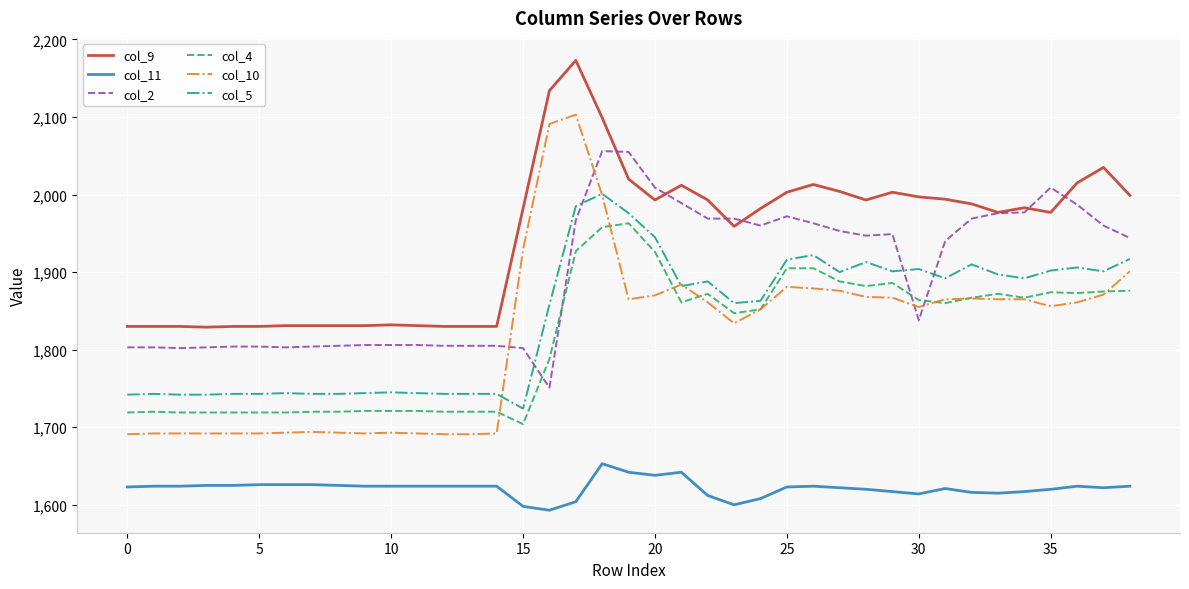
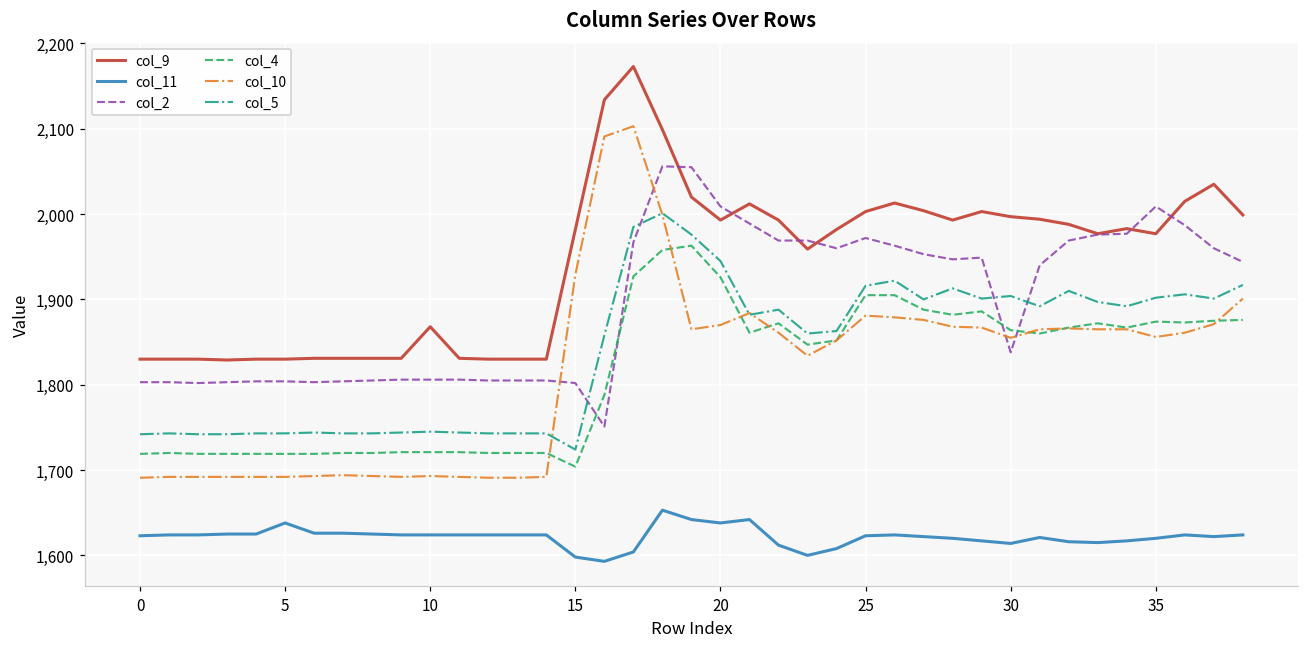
  {
    "col_9": {
      "0": "1,830",
      "5": "1,830",
-     "10": "1,830",
+     "10": "1,870",
      "15": "1,980",
      "20": "1,990",
      "25": "2,000",
      "30": "2,000",
      "35": "1,980"
    },
    "col_11": {
      "0": "1,620",
-     "5": "1,630",
+     "5": "1,640",
      "10": "1,620",
      "15": "1,600",
      "20": "1,640",
      "25": "1,620",
      "30": "1,610",
      "35": "1,620"
    },
    "col_2": {
      "0": "1,800",
      "5": "1,800",
      "10": "1,810",
      "15": "1,800",
      "20": "2,010",
      "25": "1,970",
      "30": "1,840",
      "35": "2,010"
    },
    "col_10": {
      "0": "1,690",
      "5": "1,690",
      "10": "1,690",
      "15": "1,930",
      "20": "1,870",
      "25": "1,880",
      "30": "1,860",
      "35": "1,860"
    }
  }
